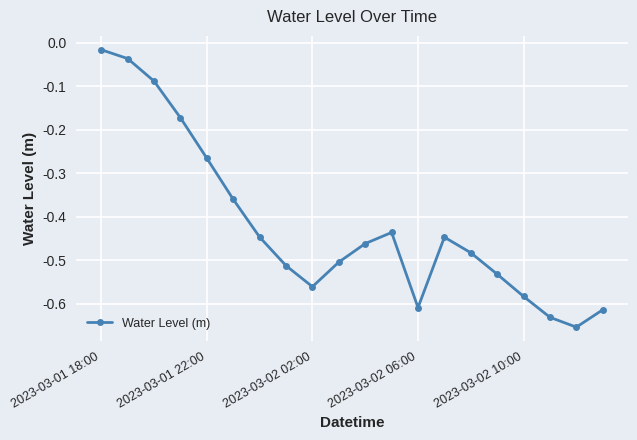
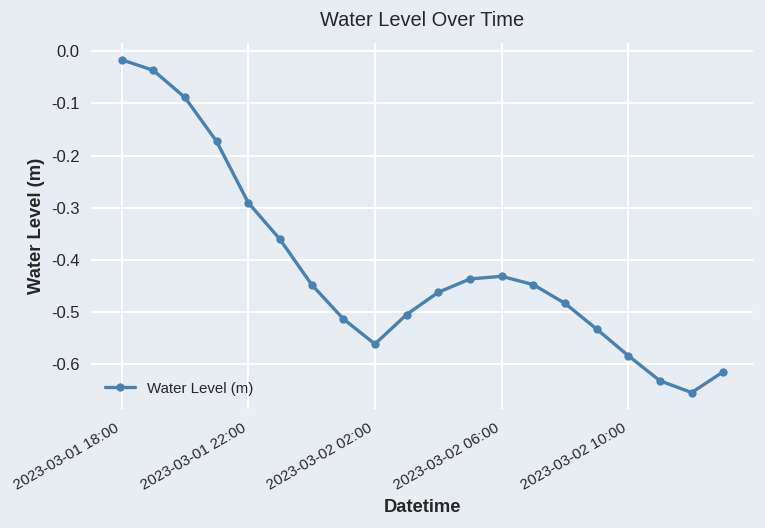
  {
    "2023-03-01 18:00": -0.02,
-   "2023-03-01 22:00": -0.27,
+   "2023-03-01 22:00": -0.29,
    "2023-03-02 02:00": -0.56,
-   "2023-03-02 06:00": -0.61,
+   "2023-03-02 06:00": -0.43,
    "2023-03-02 10:00": -0.58
  }
